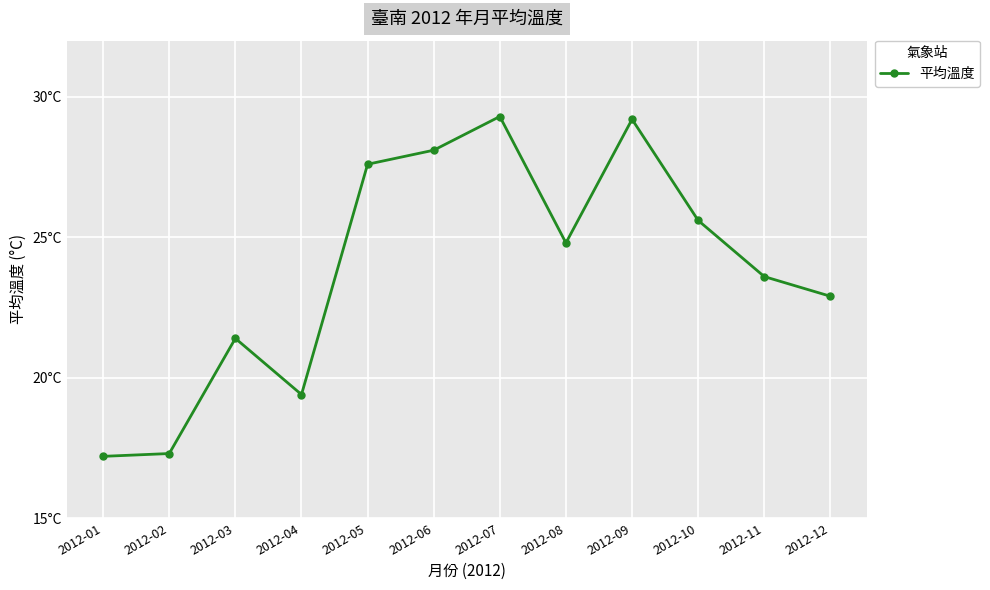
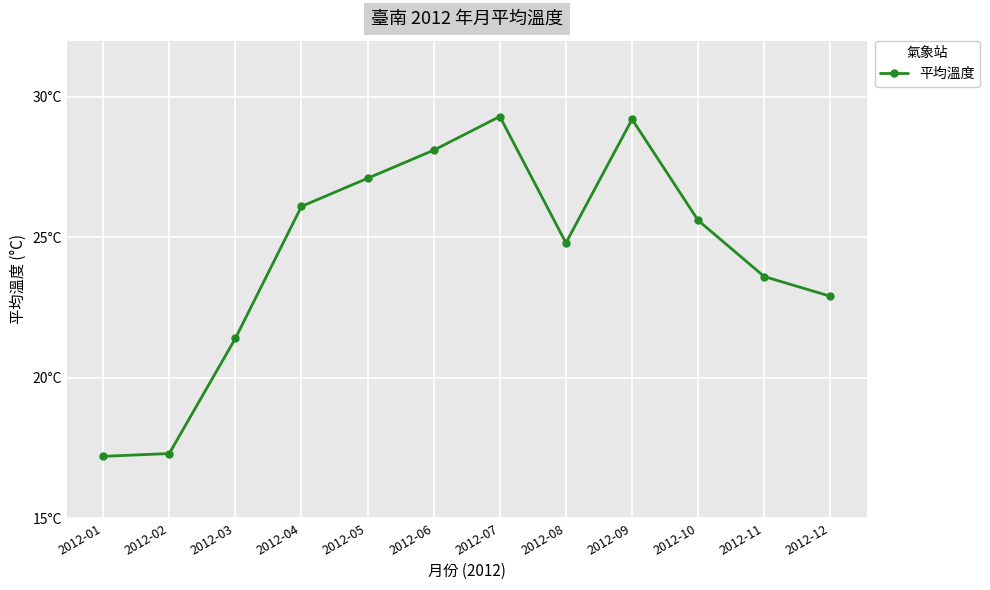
  {
    "2012-01": "17.2°C",
    "2012-02": "17.3°C",
    "2012-03": "21.4°C",
-   "2012-04": "19.4°C",
-   "2012-05": "27.6°C",
+   "2012-04": "26.1°C",
+   "2012-05": "27.1°C",
    "2012-06": "28.1°C",
    "2012-07": "29.3°C",
    "2012-08": "24.8°C",
    "2012-09": "29.2°C",
    "2012-10": "25.6°C",
    "2012-11": "23.6°C",
    "2012-12": "22.9°C"
  }
